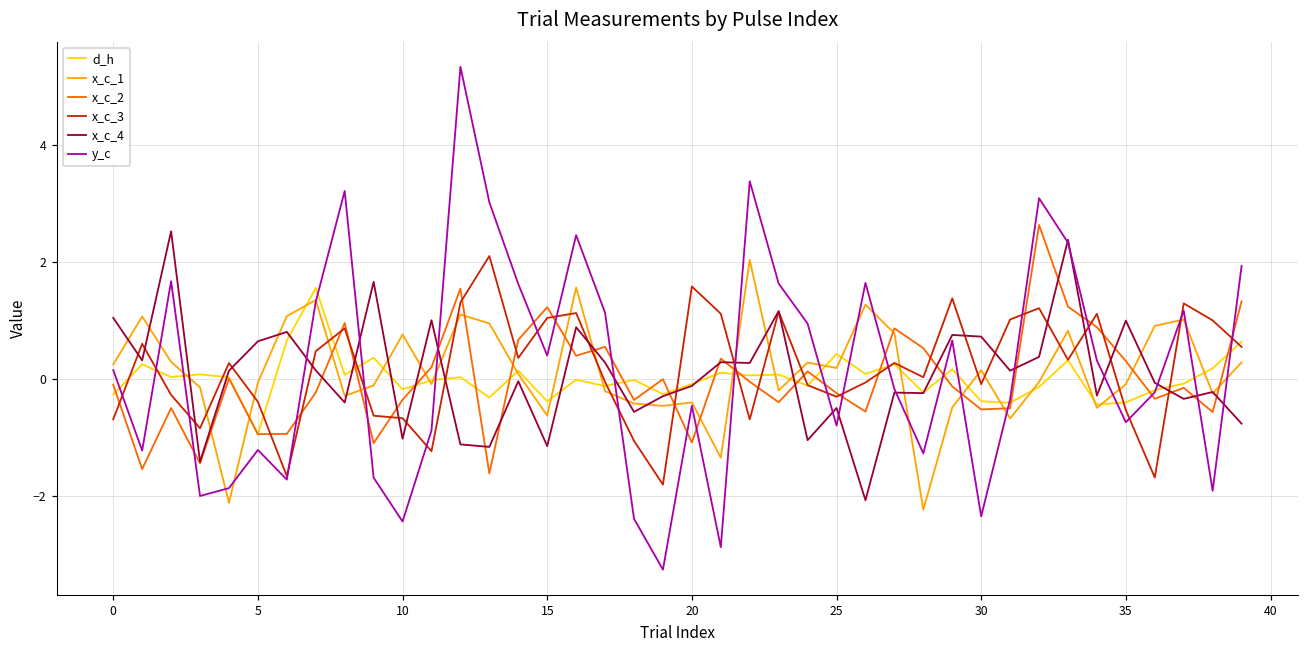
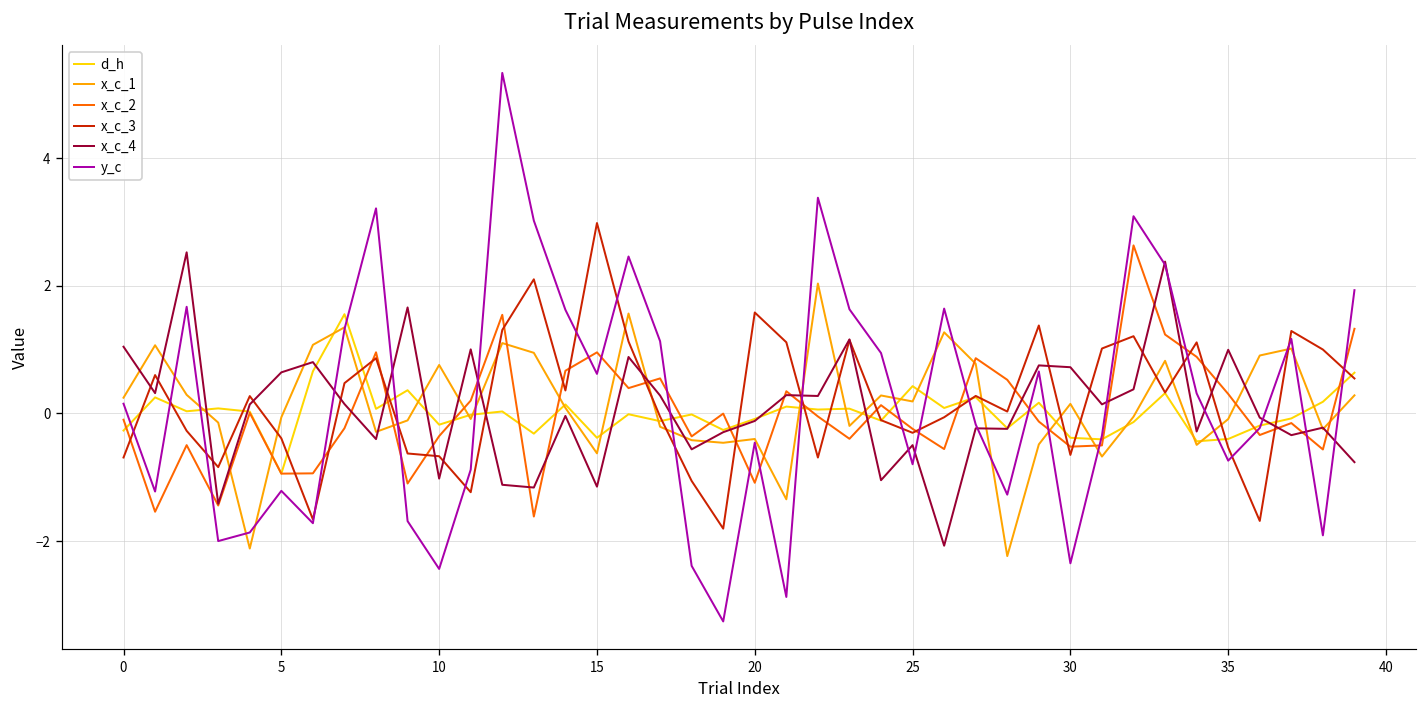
  {
    "x_c_2": {
      "0": -0.1,
      "10": -0.4,
-     "15": 1.2,
+     "15": 1.0,
      "20": -1.1,
      "25": -0.2,
      "30": -0.5,
      "35": 0.3
    },
    "x_c_3": {
      "0": -0.7,
      "5": -0.4,
      "10": -0.7,
-     "15": 1.0,
+     "15": 3.0,
      "20": 1.6,
      "25": -0.3,
-     "30": -0.1,
+     "30": -0.6,
      "35": -0.5
    },
    "x_c_4": {
      "0": 1.0,
      "5": 0.6,
      "10": -1.0,
      "15": -1.1,
      "25": -0.5,
      "30": 0.7,
      "35": 1.0
    },
    "y_c": {
      "0": 0.2,
      "5": -1.2,
      "10": -2.4,
-     "15": 0.4,
+     "15": 0.6,
      "20": -0.5,
      "25": -0.8,
      "30": -2.3,
      "35": -0.7
    }
  }
